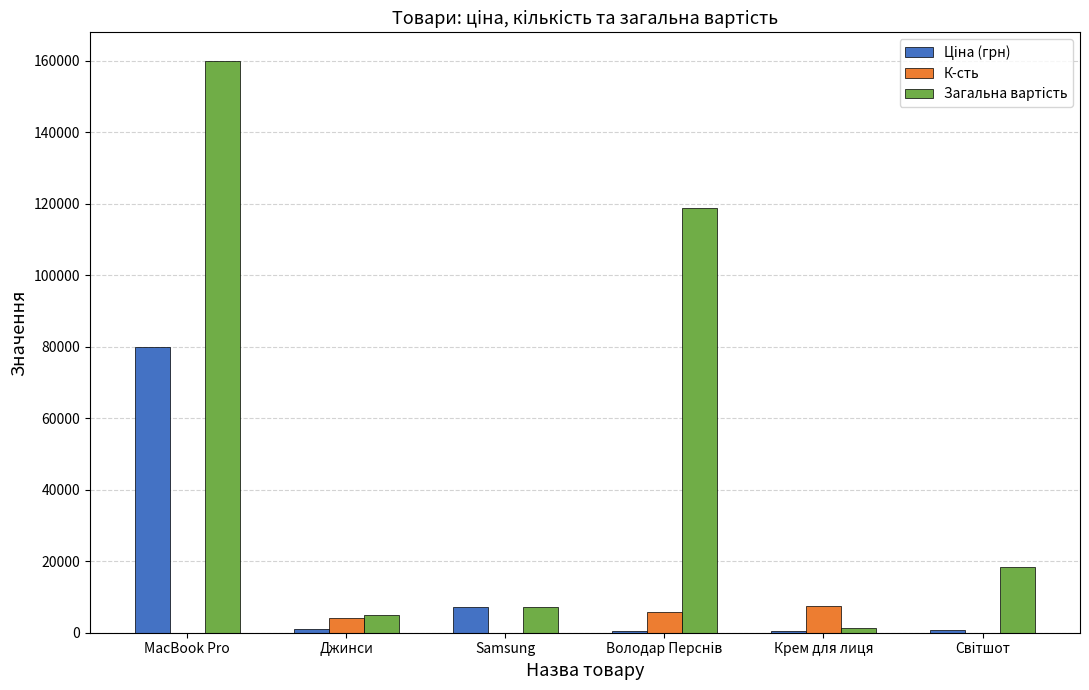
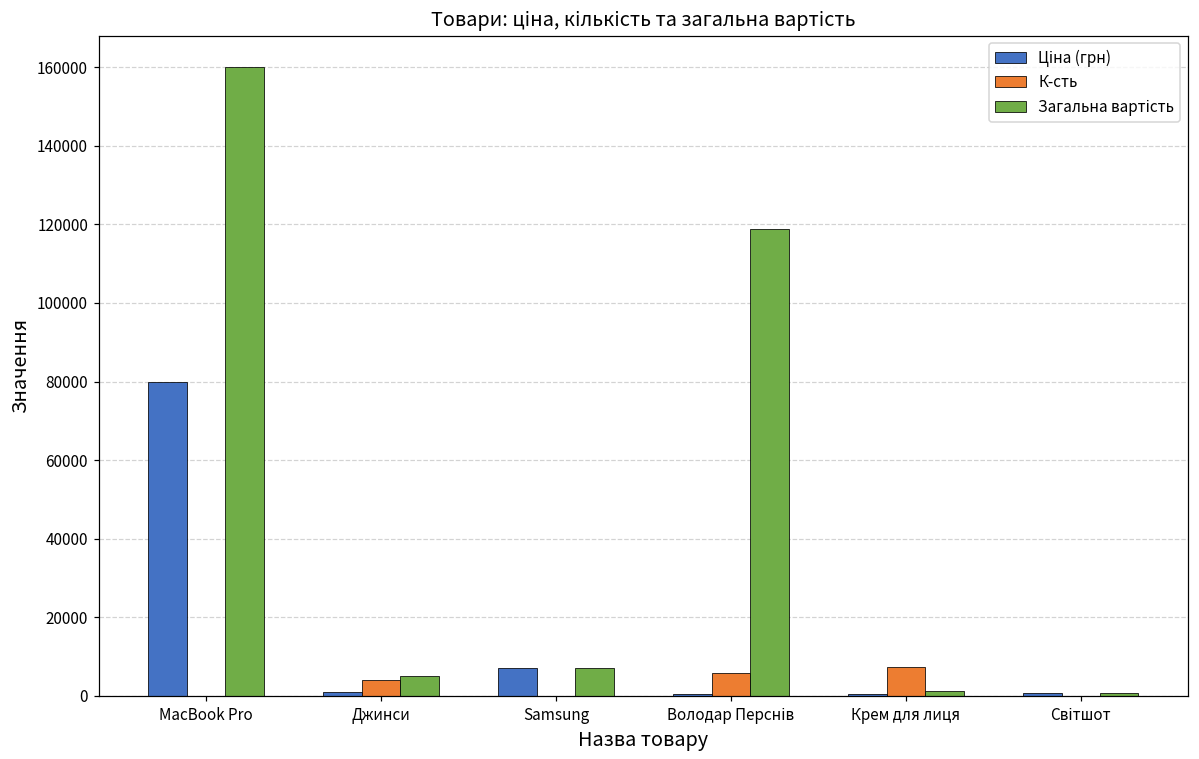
  {
    "Ціна (грн)": {
      "MacBook Pro": 80000,
      "Джинси": 1000,
      "Samsung": 7000,
      "Світшот": 1000
    },
    "К-сть": {
      "Джинси": 4000,
      "Володар Перснів": 6000,
      "Крем для лиця": 7000
    },
    "Загальна вартість": {
      "MacBook Pro": 160000,
      "Джинси": 5000,
      "Samsung": 7000,
      "Володар Перснів": 119000,
      "Крем для лиця": 1000,
-     "Світшот": 18000
+     "Світшот": 1000
    }
  }
